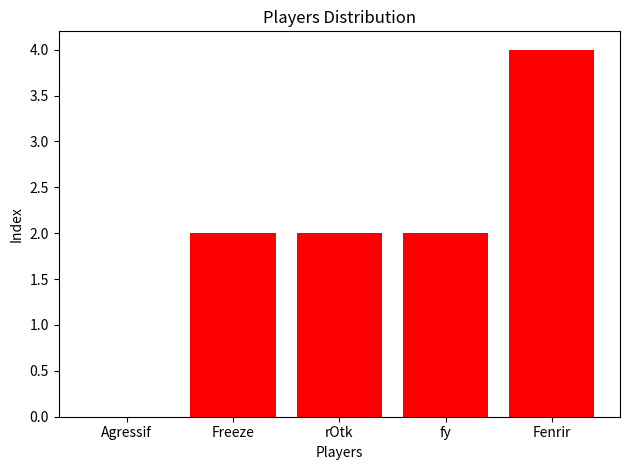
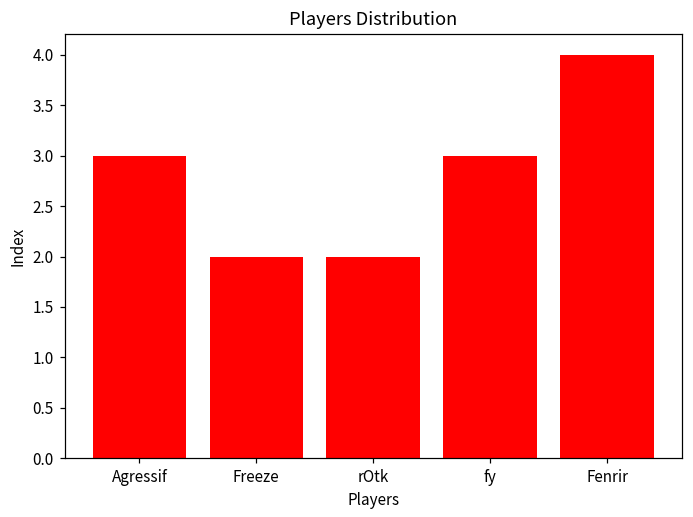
  {
-   "Agressif": 0,
+   "Agressif": 3,
    "Freeze": 2,
    "rOtk": 2,
-   "fy": 2,
+   "fy": 3,
    "Fenrir": 4
  }
